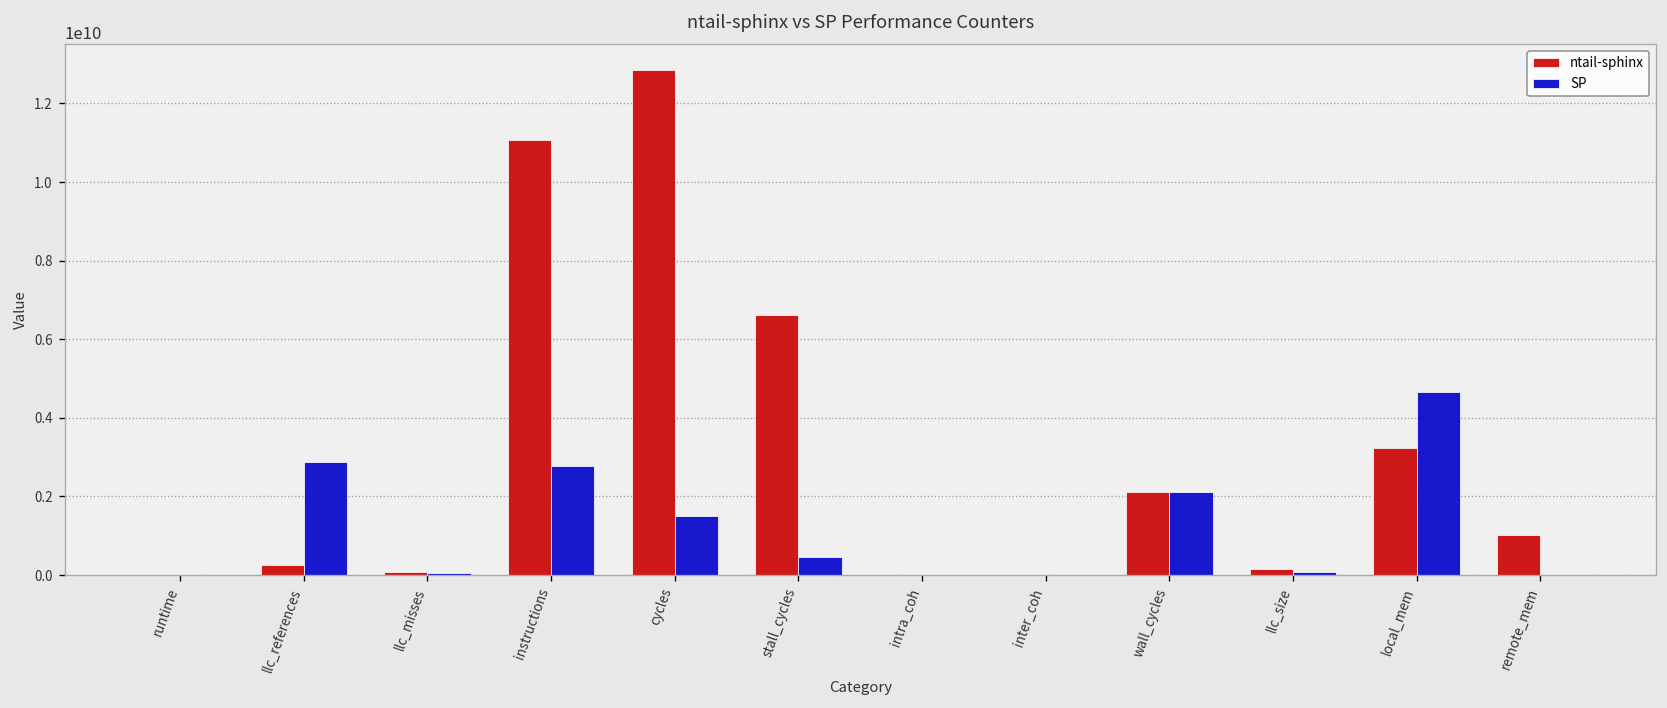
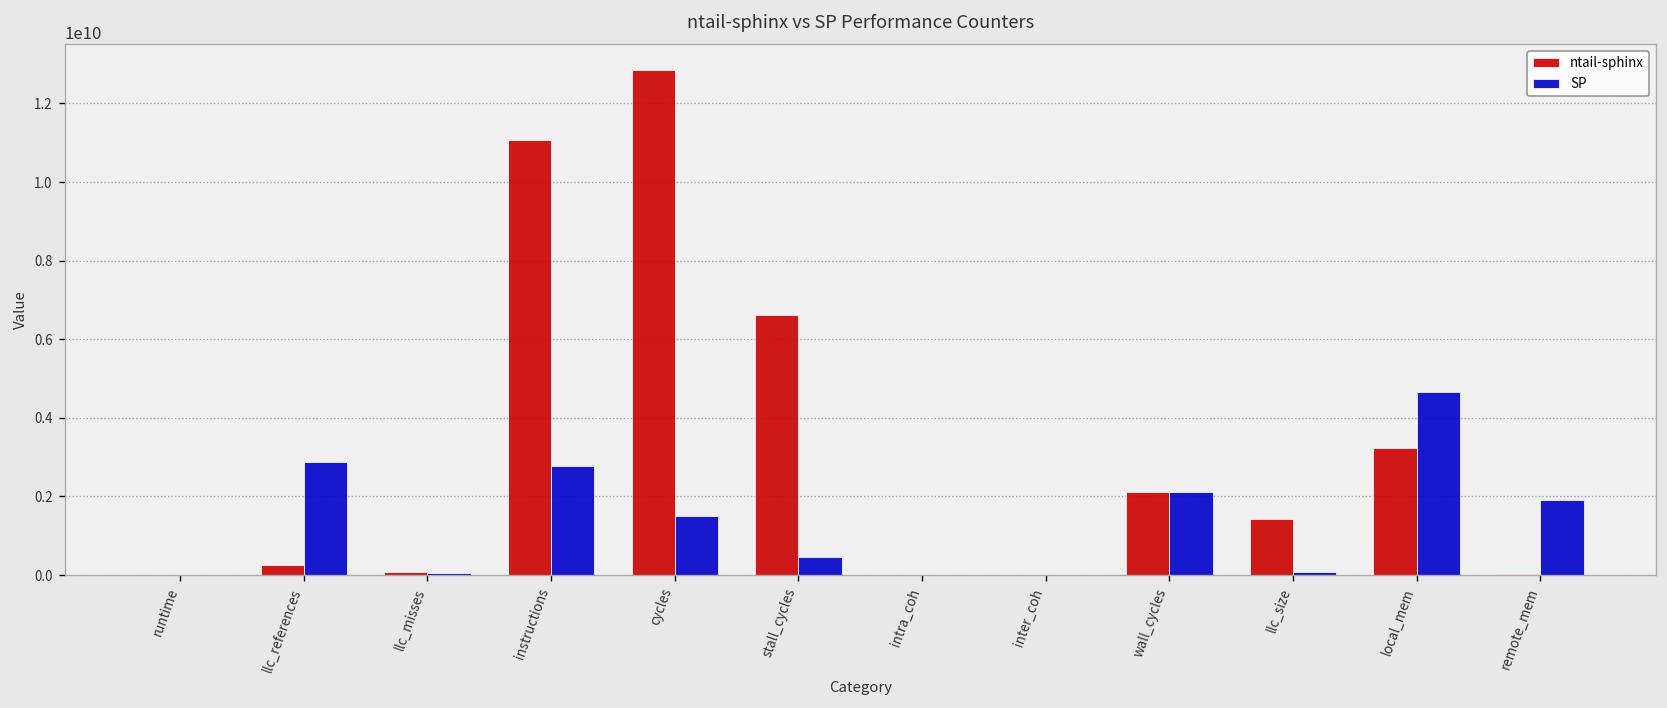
  {
    "ntail-sphinx": {
      "llc_references": 300000000,
      "instructions": 11100000000,
      "cycles": 12900000000,
      "stall_cycles": 6600000000,
      "wall_cycles": 2100000000,
-     "llc_size": 200000000,
+     "llc_size": 1400000000,
      "local_mem": 3200000000,
-     "remote_mem": 1000000000
+     "remote_mem": 0
    },
    "SP": {
      "llc_references": 2900000000,
      "instructions": 2800000000,
      "cycles": 1500000000,
      "stall_cycles": 500000000,
      "inter_coh": 0,
      "wall_cycles": 2100000000,
      "local_mem": 4700000000,
-     "remote_mem": 0
+     "remote_mem": 1900000000
    }
  }
